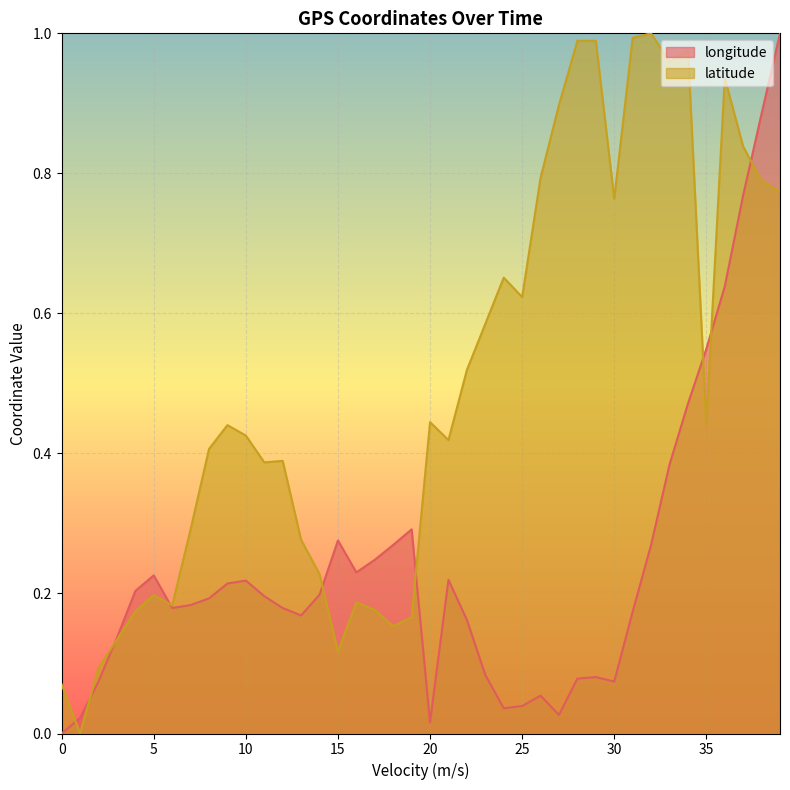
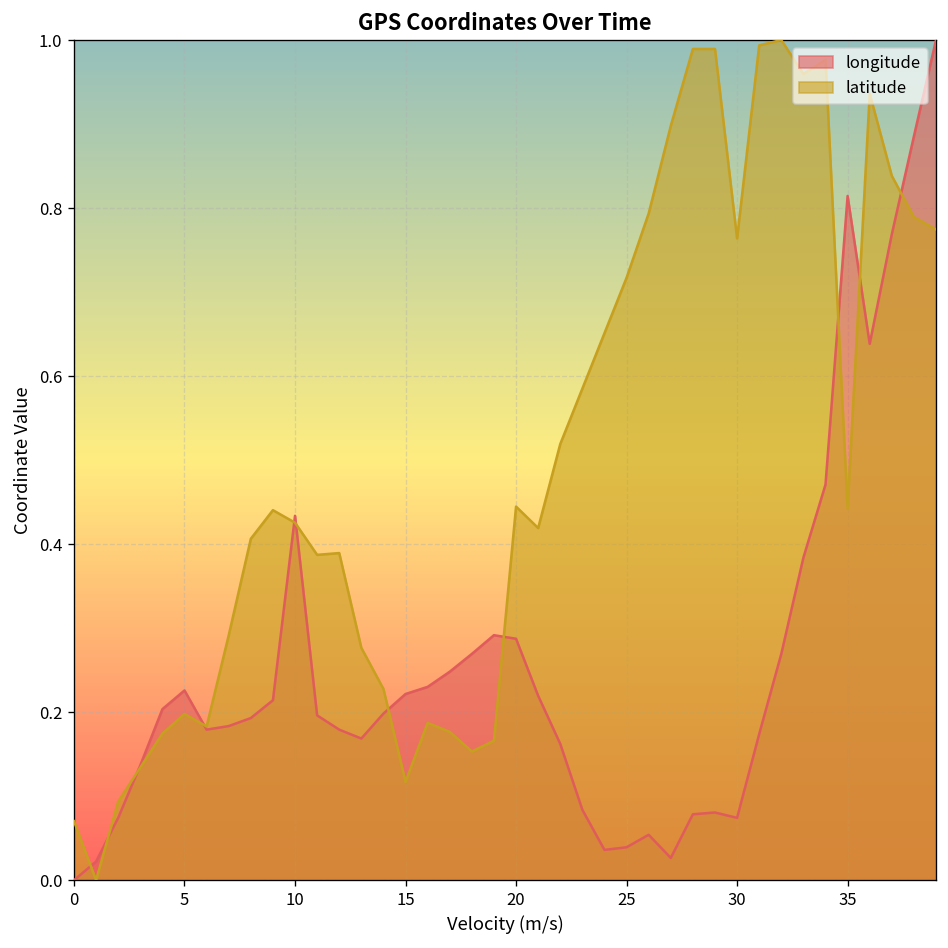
  {
    "longitude": {
      "0": 0.00,
      "5": 0.23,
-     "10": 0.22,
-     "15": 0.28,
-     "20": 0.02,
+     "10": 0.43,
+     "15": 0.22,
+     "20": 0.29,
      "25": 0.04,
      "30": 0.07,
-     "35": 0.55
+     "35": 0.81
    },
    "latitude": {
      "0": 0.07,
      "5": 0.20,
      "10": 0.43,
      "15": 0.12,
      "20": 0.44,
-     "25": 0.62,
+     "25": 0.72,
      "30": 0.76,
      "35": 0.44
    }
  }
